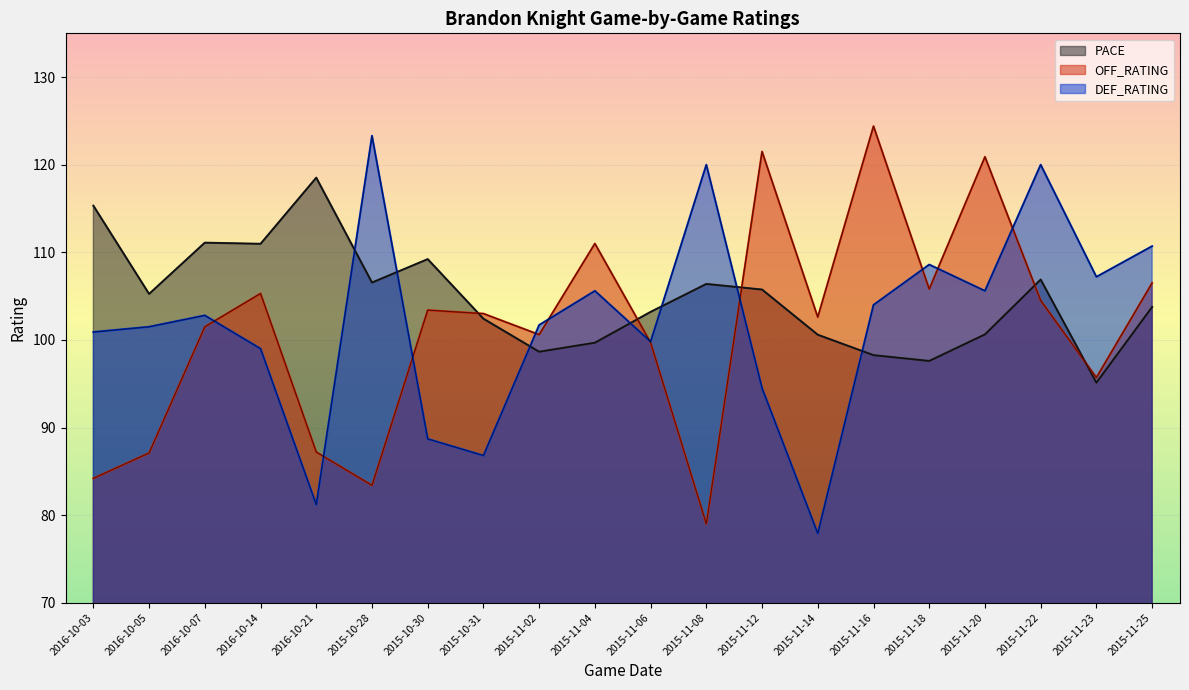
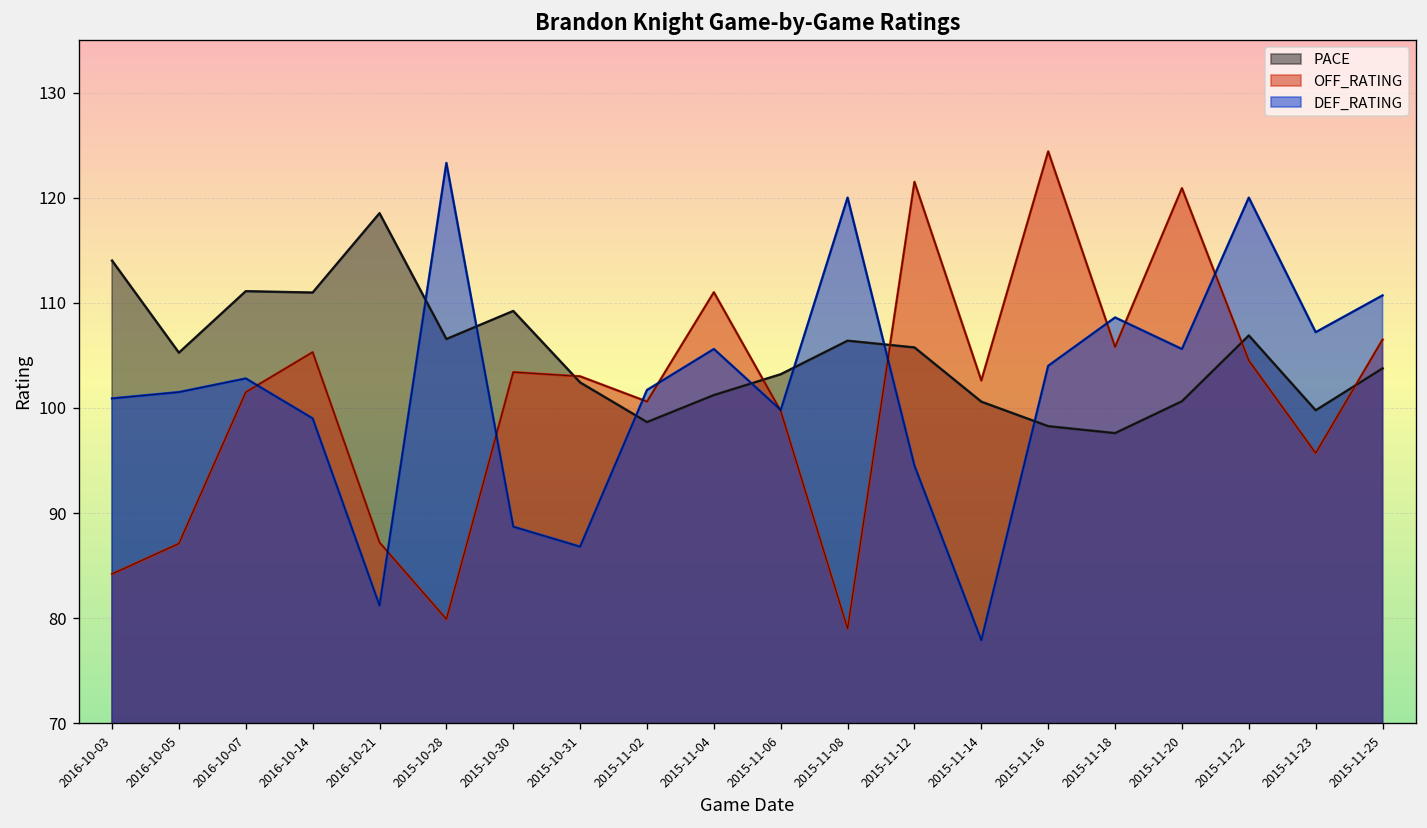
  {
    "PACE": {
-     "2016-10-03": 115,
+     "2016-10-03": 114,
      "2016-10-05": 105,
      "2016-10-07": 111,
      "2016-10-14": 111,
      "2016-10-21": 119,
      "2015-10-28": 107,
      "2015-10-30": 109,
      "2015-10-31": 102,
      "2015-11-02": 99,
-     "2015-11-04": 100,
+     "2015-11-04": 101,
      "2015-11-06": 103,
      "2015-11-08": 106,
      "2015-11-12": 106,
      "2015-11-14": 101,
      "2015-11-16": 98,
      "2015-11-18": 98,
      "2015-11-20": 101,
      "2015-11-22": 107,
-     "2015-11-23": 95,
+     "2015-11-23": 100,
      "2015-11-25": 104
    },
    "OFF_RATING": {
      "2016-10-03": 84,
      "2016-10-05": 87,
      "2016-10-07": 102,
      "2016-10-14": 105,
      "2016-10-21": 87,
-     "2015-10-28": 83,
+     "2015-10-28": 80,
      "2015-10-30": 103,
      "2015-10-31": 103,
      "2015-11-02": 101,
      "2015-11-04": 111,
      "2015-11-08": 79,
      "2015-11-12": 122,
      "2015-11-14": 103,
      "2015-11-16": 124,
      "2015-11-18": 106,
      "2015-11-20": 121,
      "2015-11-22": 105,
      "2015-11-23": 96,
      "2015-11-25": 107
    },
    "DEF_RATING": {
      "2016-10-03": 101,
      "2016-10-05": 102,
      "2016-10-07": 103,
      "2016-10-14": 99,
      "2016-10-21": 81,
      "2015-10-28": 123,
      "2015-10-30": 89,
      "2015-10-31": 87,
      "2015-11-02": 102,
      "2015-11-04": 106,
      "2015-11-08": 120,
      "2015-11-12": 95,
      "2015-11-14": 78,
      "2015-11-16": 104,
      "2015-11-18": 109,
      "2015-11-20": 106,
      "2015-11-22": 120,
      "2015-11-23": 107,
      "2015-11-25": 111
    }
  }
